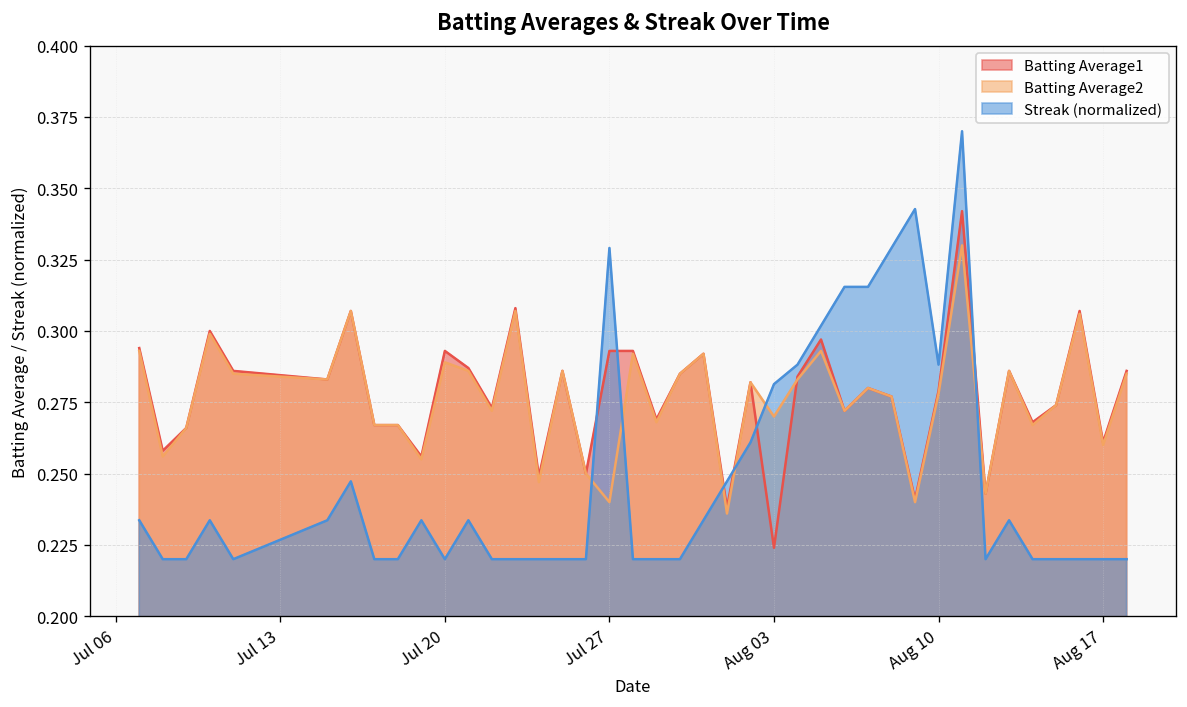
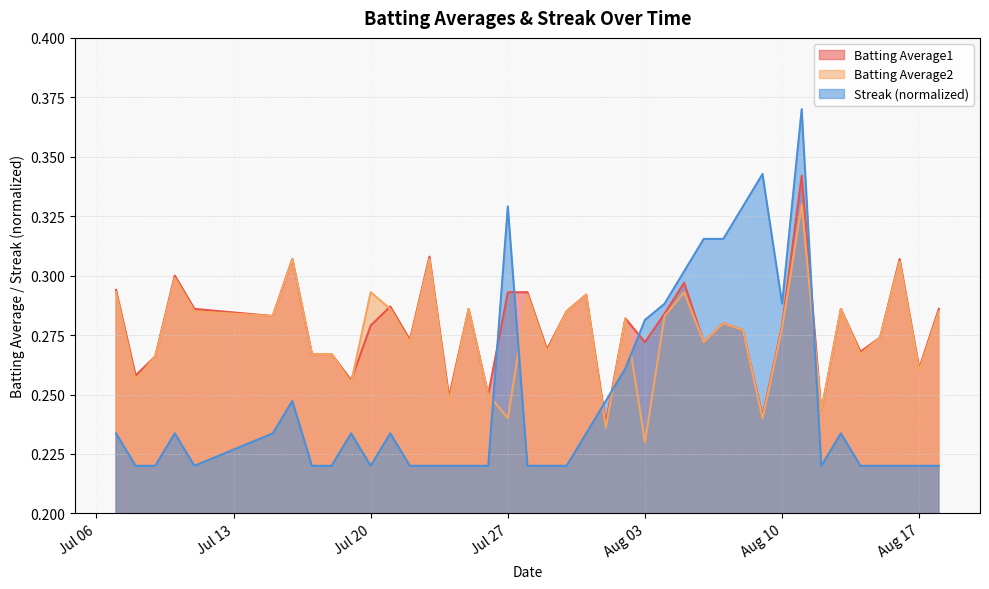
  {
    "Batting Average1": {
-     "Jul 20": 0.293,
+     "Jul 20": 0.279,
      "Jul 27": 0.293,
-     "Aug 03": 0.224
+     "Aug 03": 0.272
    },
    "Batting Average2": {
-     "Jul 20": 0.289,
+     "Jul 20": 0.293,
      "Jul 27": 0.240,
-     "Aug 03": 0.27
+     "Aug 03": 0.23
    },
    "Streak (normalized)": {
      "Jul 20": 0.220,
      "Jul 27": 0.329,
      "Aug 03": 0.281,
      "Aug 10": 0.288,
      "Aug 17": 0.220
    }
  }
